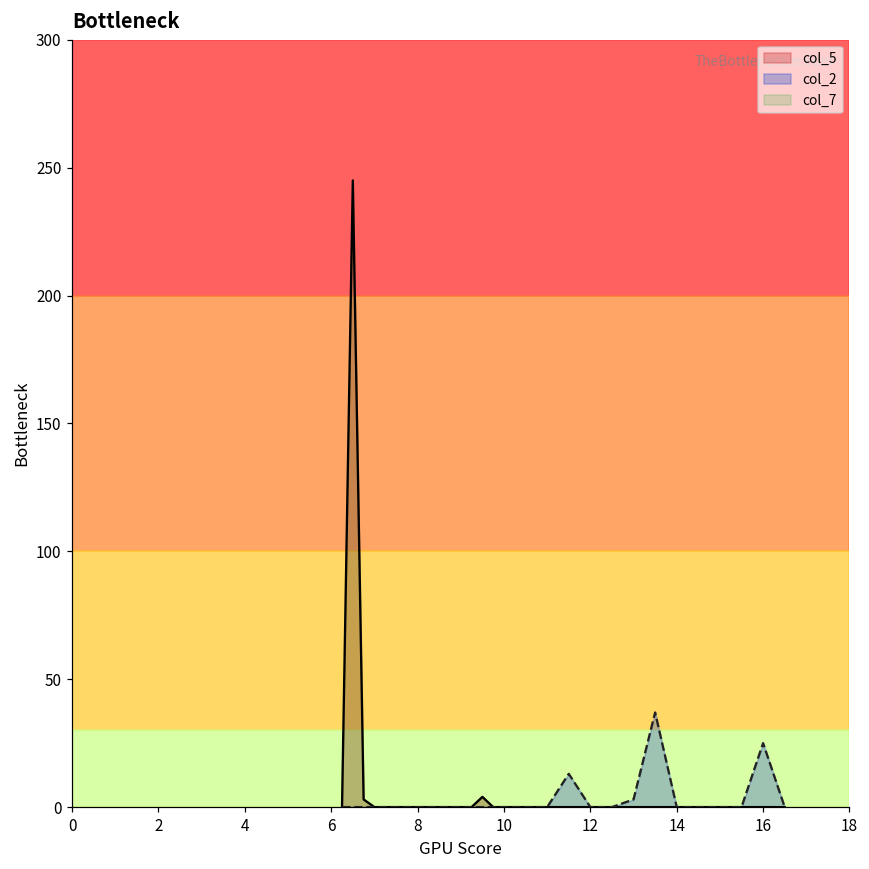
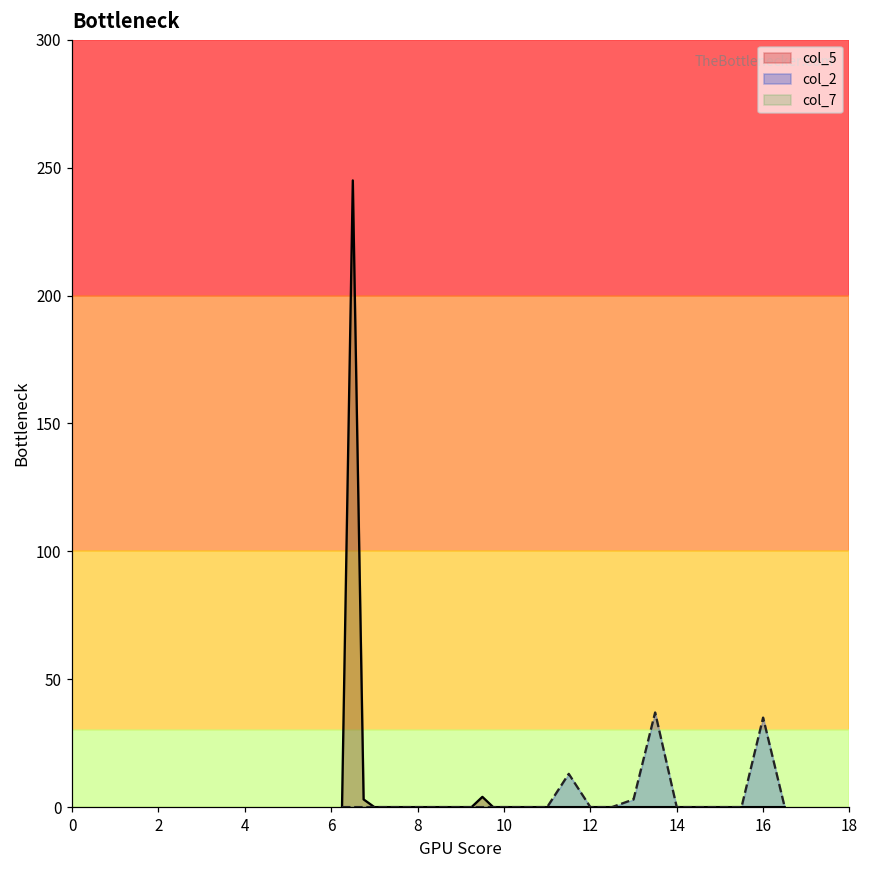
  {
    "col_7": {
      "16": 0
    },
    "col_2": {
-     "16": 25
+     "16": 35
    }
  }
